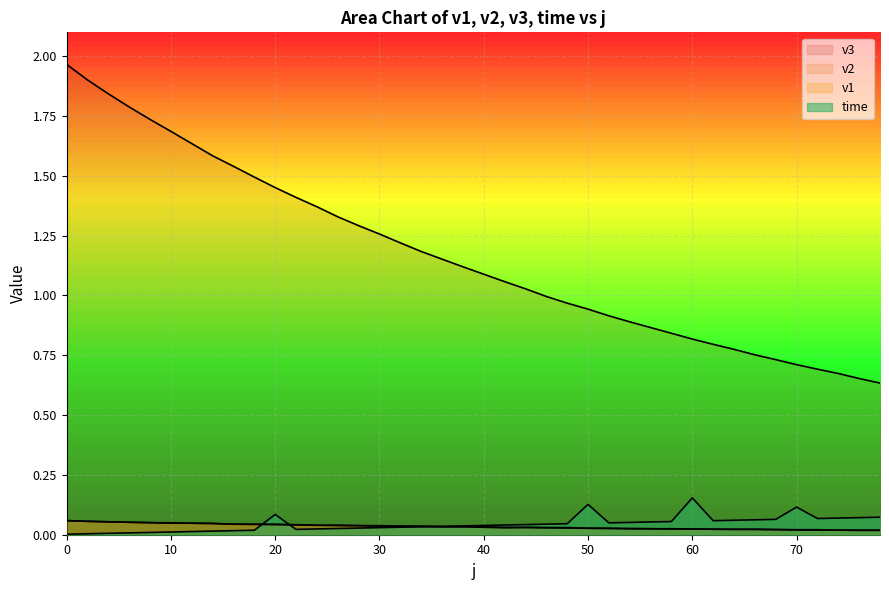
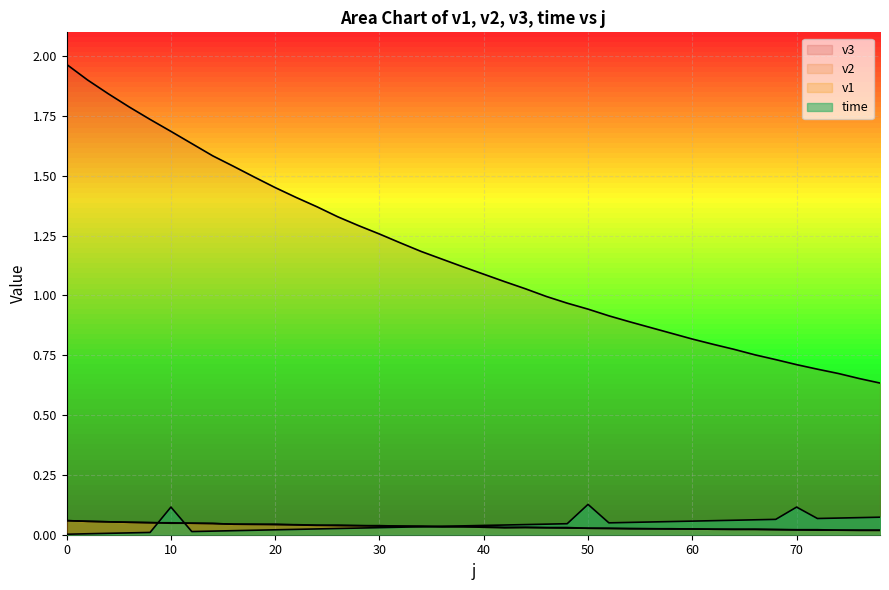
  {
    "time": {
      "0": 0.00,
-     "10": 0.01,
-     "20": 0.08,
+     "10": 0.12,
+     "20": 0.02,
      "50": 0.13,
-     "60": 0.15,
+     "60": 0.06,
      "70": 0.12
    }
  }
